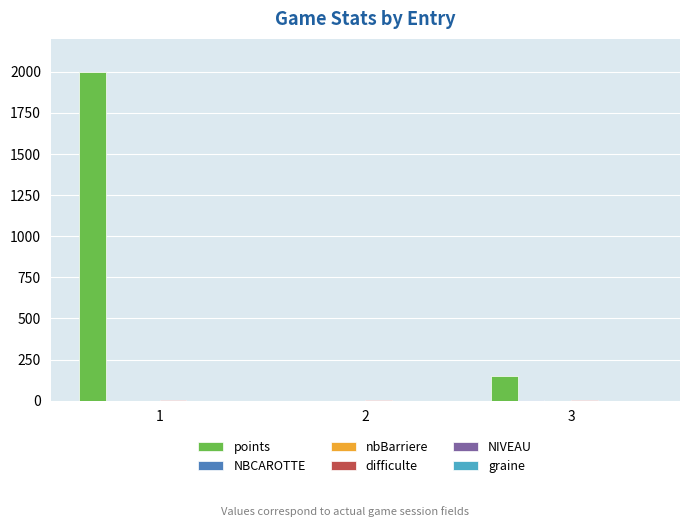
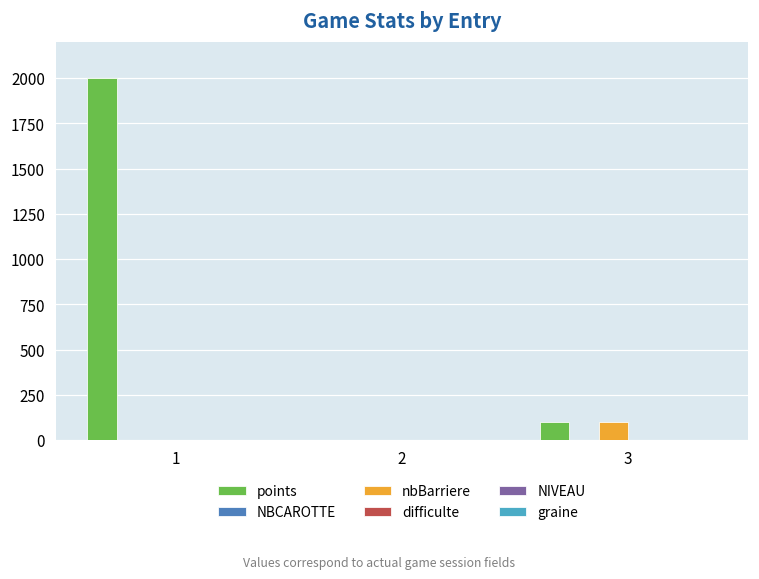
  {
    "points": {
      "1": 2000,
      "2": 0,
-     "3": 150
+     "3": 100
    },
    "nbBarriere": {
      "1": 0,
      "2": 0,
-     "3": 0
+     "3": 100
    }
  }
